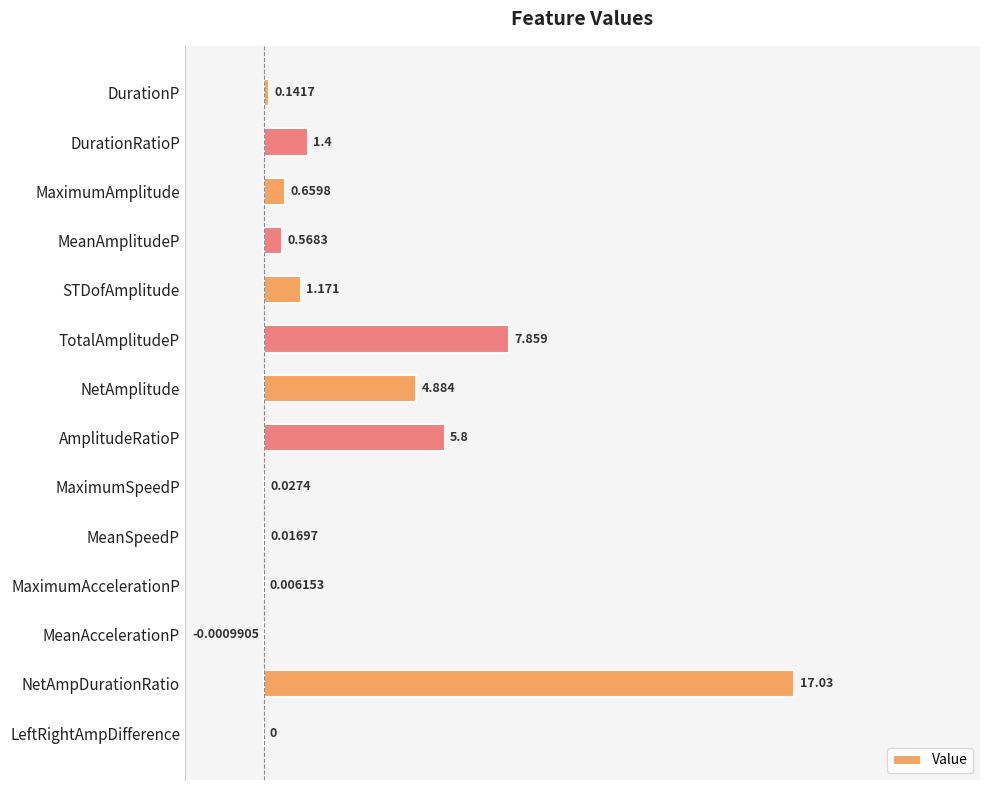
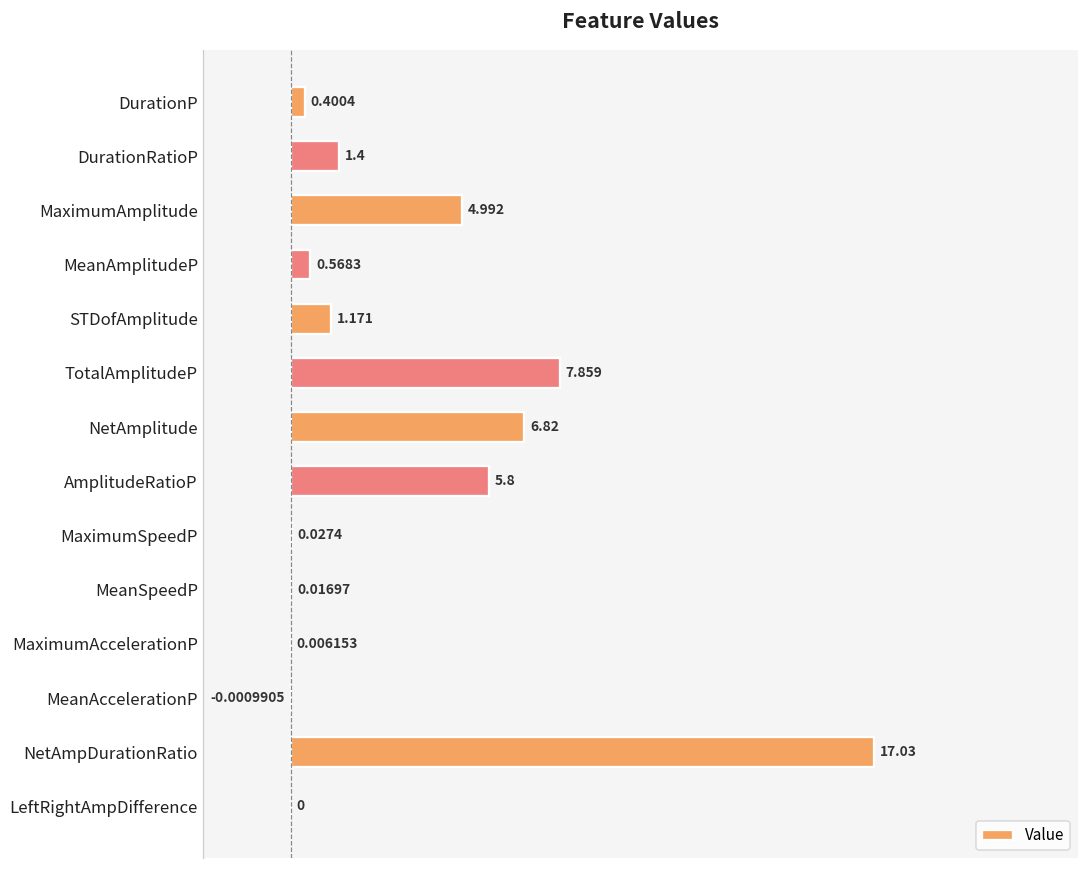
  {
-   "DurationP": 0.1417,
-   "MaximumAmplitude": 0.6598,
-   "NetAmplitude": 4.884,
+   "DurationP": 0.4004,
+   "MaximumAmplitude": 4.992,
+   "NetAmplitude": 6.82,
    "LeftRightAmpDifference": 0
  }
